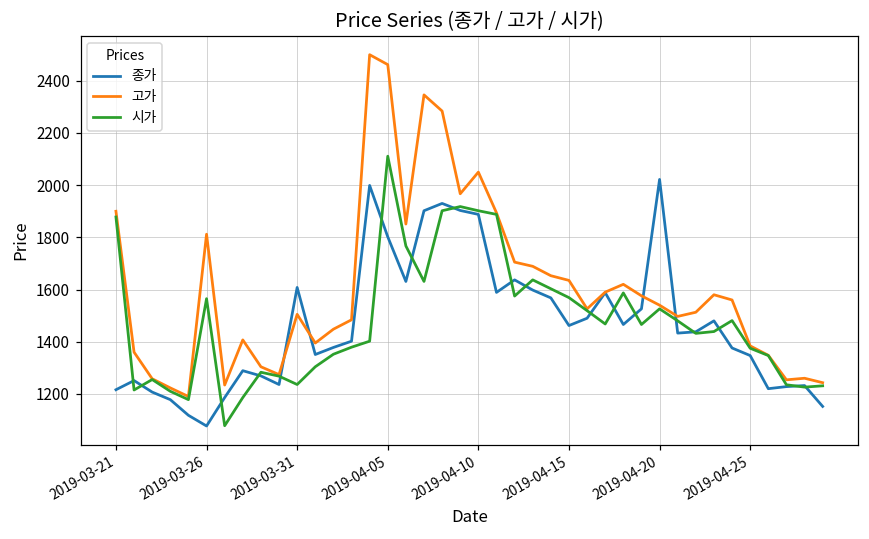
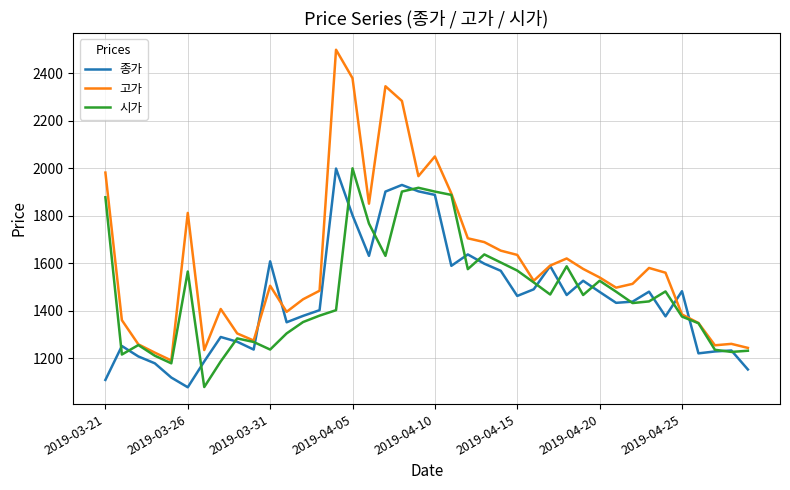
  {
    "종가": {
-     "2019-03-21": 1220,
+     "2019-03-21": 1110,
      "2019-03-26": 1080,
      "2019-03-31": 1610,
      "2019-04-05": 1800,
      "2019-04-10": 1890,
      "2019-04-15": 1460,
-     "2019-04-20": 2020,
-     "2019-04-25": 1350
+     "2019-04-20": 1480,
+     "2019-04-25": 1480
    },
    "고가": {
-     "2019-03-21": 1900,
+     "2019-03-21": 1980,
      "2019-03-26": 1810,
      "2019-03-31": 1510,
-     "2019-04-05": 2460,
+     "2019-04-05": 2380,
      "2019-04-10": 2050,
      "2019-04-15": 1640,
      "2019-04-20": 1540
    },
    "시가": {
      "2019-03-21": 1880,
      "2019-03-26": 1570,
      "2019-03-31": 1240,
-     "2019-04-05": 2110,
+     "2019-04-05": 2000,
      "2019-04-10": 1900,
      "2019-04-15": 1570,
      "2019-04-20": 1530
    }
  }
